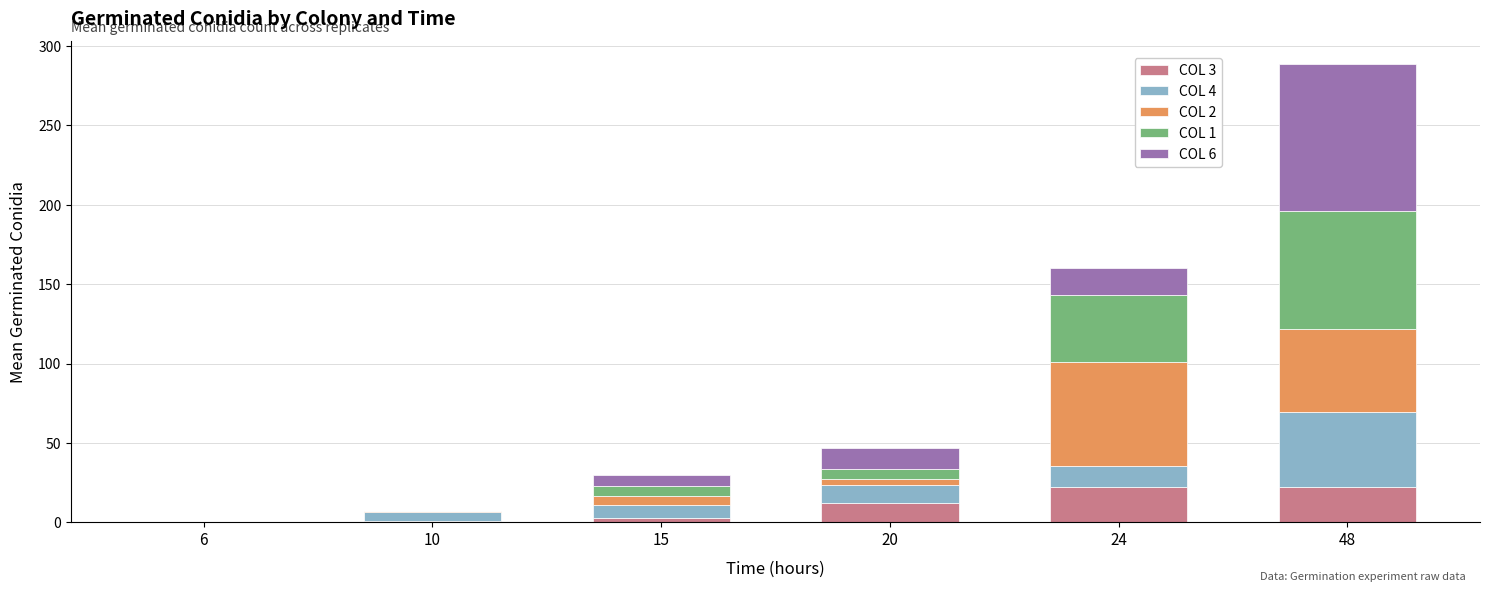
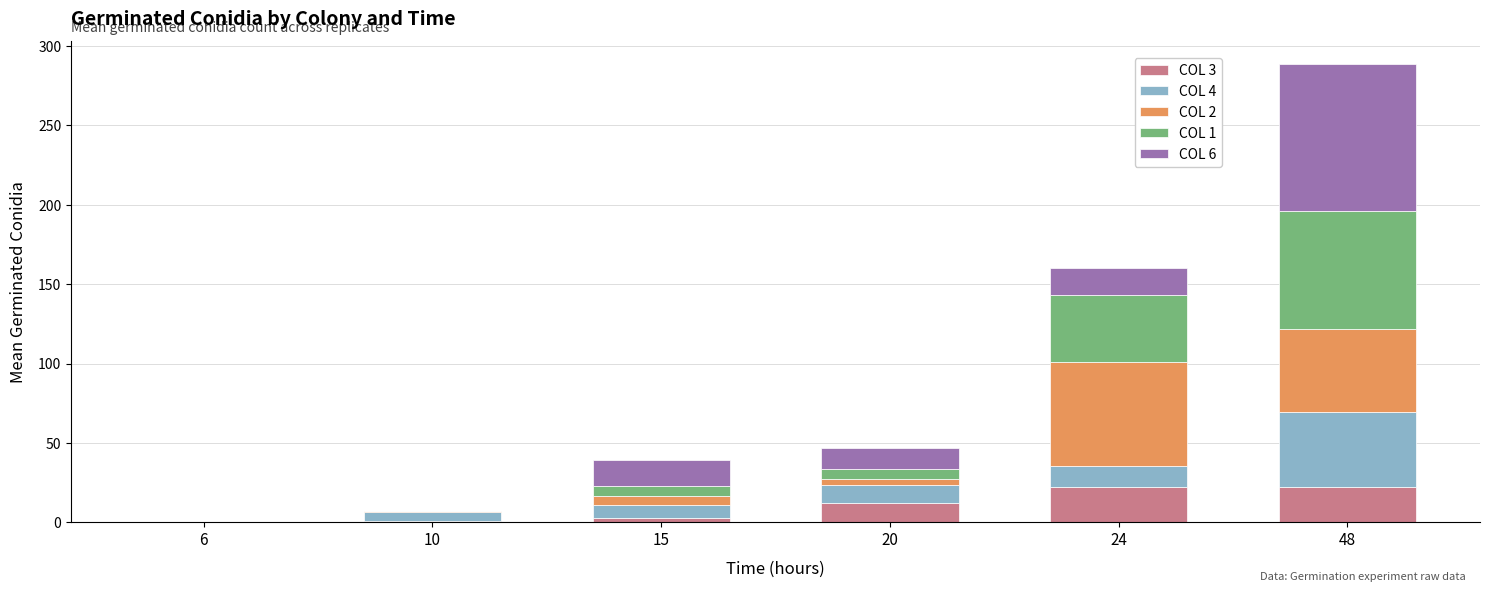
  {
    "COL 3": {
      "6": 0,
      "15": 3,
      "20": 12,
      "24": 22,
      "48": 22
    },
    "COL 4": {
      "6": 0,
      "10": 5,
      "15": 8,
      "20": 12,
      "24": 14,
      "48": 48
    },
    "COL 2": {
      "6": 0,
      "15": 6,
      "20": 3,
      "24": 66,
      "48": 53
    },
    "COL 1": {
      "6": 0,
      "10": 0,
      "15": 6,
      "20": 6,
      "24": 42,
      "48": 74
    },
    "COL 6": {
      "6": 0,
      "10": 0,
-     "15": 7,
+     "15": 17,
      "20": 13,
      "24": 17,
      "48": 92
    }
  }
